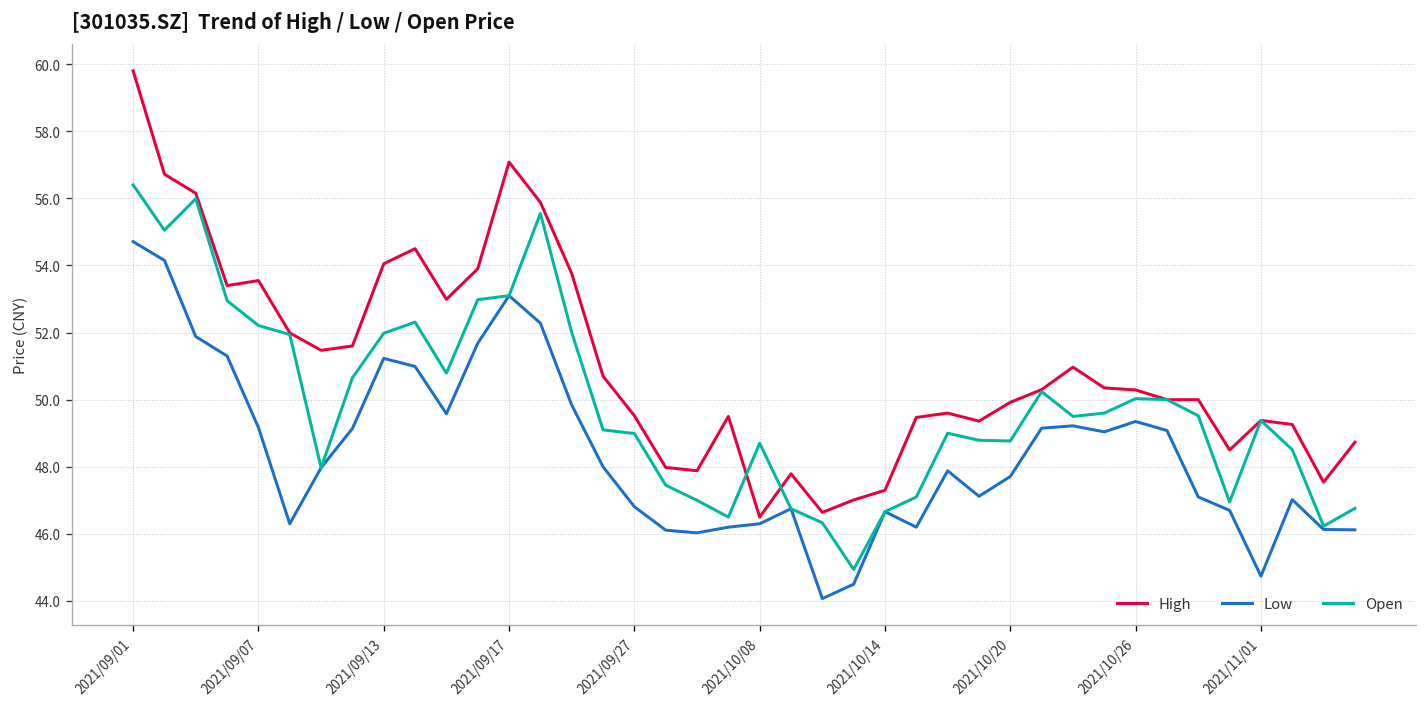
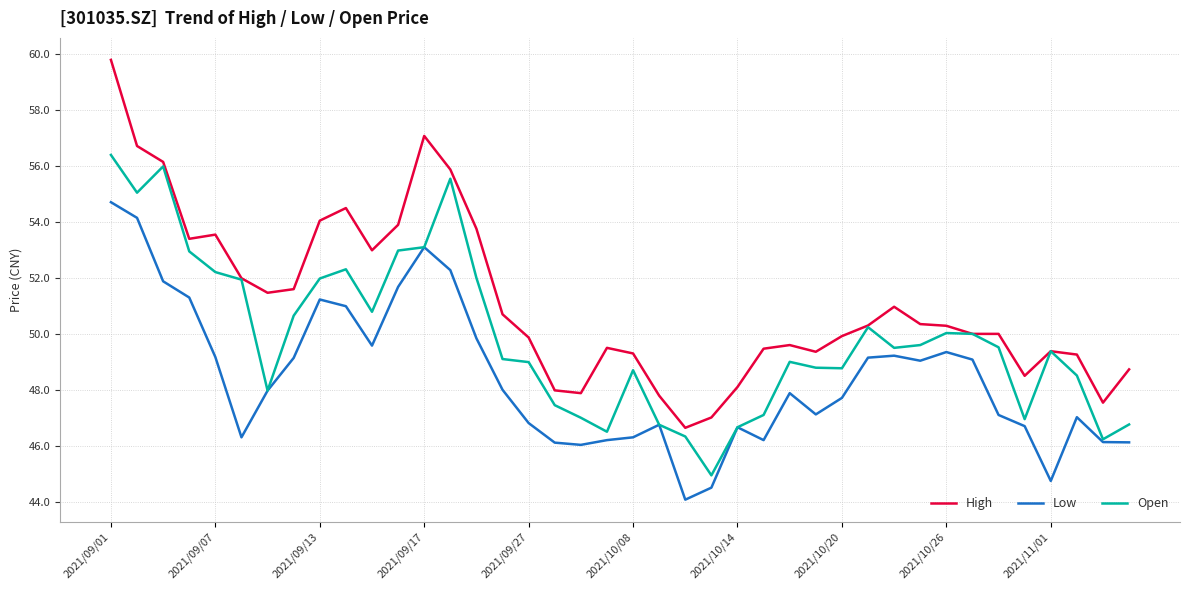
  {
    "High": {
      "2021/09/01": 59.8,
      "2021/09/07": 53.6,
      "2021/09/13": 54.1,
      "2021/09/17": 57.1,
-     "2021/09/27": 49.5,
-     "2021/10/08": 46.5,
-     "2021/10/14": 47.3,
+     "2021/09/27": 49.9,
+     "2021/10/08": 49.3,
+     "2021/10/14": 48.1,
      "2021/10/20": 49.9,
      "2021/10/26": 50.3
    },
    "Low": {
      "2021/09/01": 54.7,
      "2021/09/07": 49.2,
      "2021/09/13": 51.2,
      "2021/09/27": 46.8,
      "2021/10/08": 46.3,
      "2021/10/20": 47.7,
      "2021/10/26": 49.4,
      "2021/11/01": 44.7
    },
    "Open": {
      "2021/09/01": 56.4,
      "2021/09/07": 52.2,
      "2021/09/13": 52.0,
      "2021/09/27": 49.0,
      "2021/10/08": 48.7,
      "2021/10/20": 48.8,
      "2021/10/26": 50.0
    }
  }
